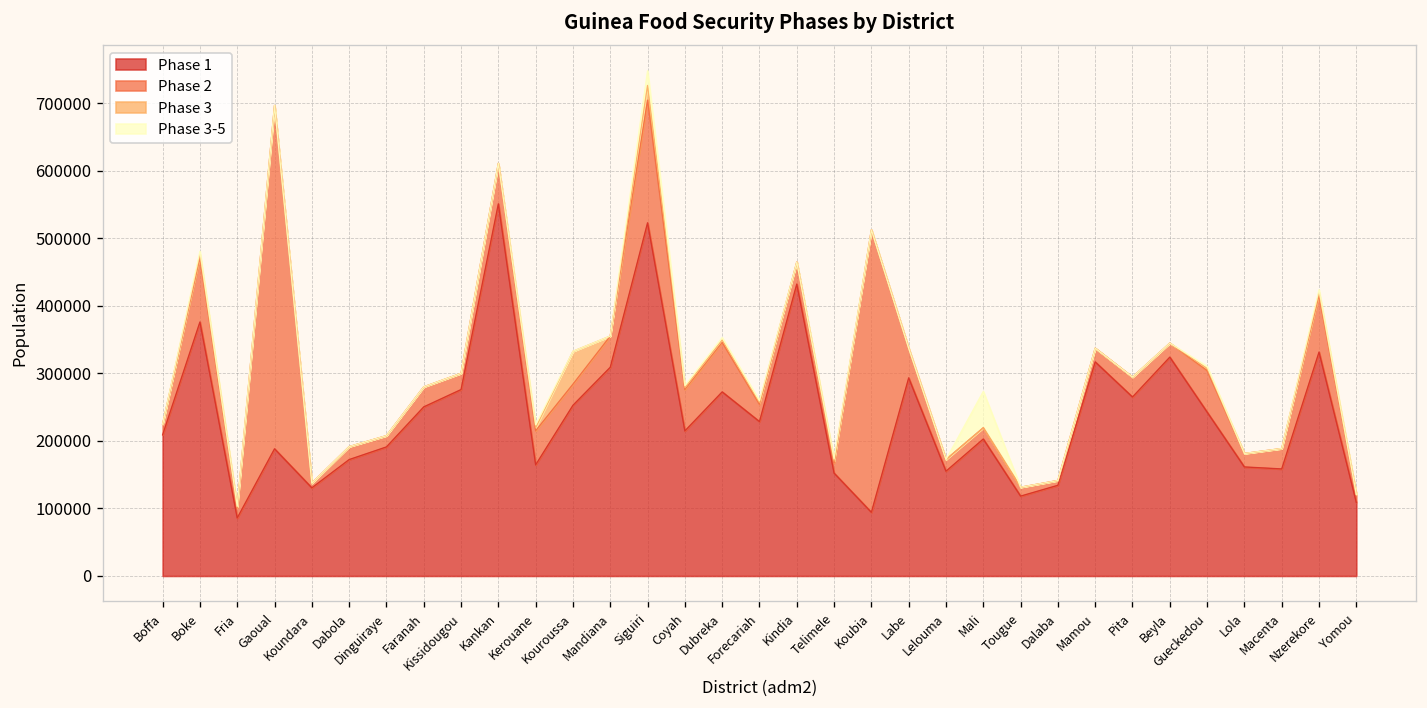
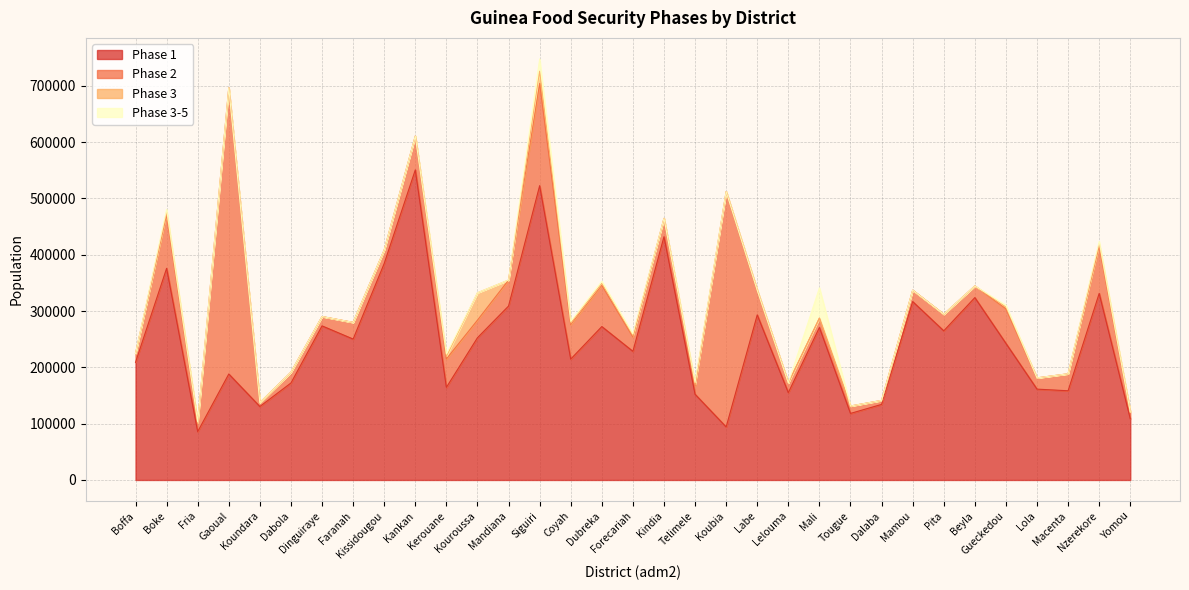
  {
    "Phase 1": {
      "Boffa": 210000,
      "Boke": 380000,
      "Fria": 90000,
      "Gaoual": 190000,
      "Koundara": 130000,
      "Dabola": 170000,
-     "Dinguiraye": 190000,
+     "Dinguiraye": 270000,
      "Faranah": 250000,
-     "Kissidougou": 280000,
+     "Kissidougou": 380000,
      "Kankan": 550000,
      "Kerouane": 160000,
      "Kouroussa": 250000,
      "Mandiana": 310000,
      "Siguiri": 520000,
      "Coyah": 210000,
      "Dubreka": 270000,
      "Forecariah": 230000,
      "Kindia": 430000,
      "Telimele": 150000,
      "Koubia": 90000,
      "Labe": 290000,
      "Lelouma": 160000,
-     "Mali": 200000,
+     "Mali": 270000,
      "Tougue": 120000,
      "Dalaba": 130000,
      "Mamou": 320000,
      "Pita": 260000,
      "Beyla": 320000,
      "Gueckedou": 240000,
      "Lola": 160000,
      "Macenta": 160000,
      "Nzerekore": 330000,
      "Yomou": 110000
    },
    "Phase 2": {
      "Boke": 100000,
      "Kouroussa": 30000,
      "Siguiri": 180000
    },
    "Phase 3": {
      "Boke": 0,
      "Siguiri": 20000
    },
    "Phase 3-5": {
      "Boke": 0,
      "Siguiri": 20000,
      "Mali": 50000
    }
  }
